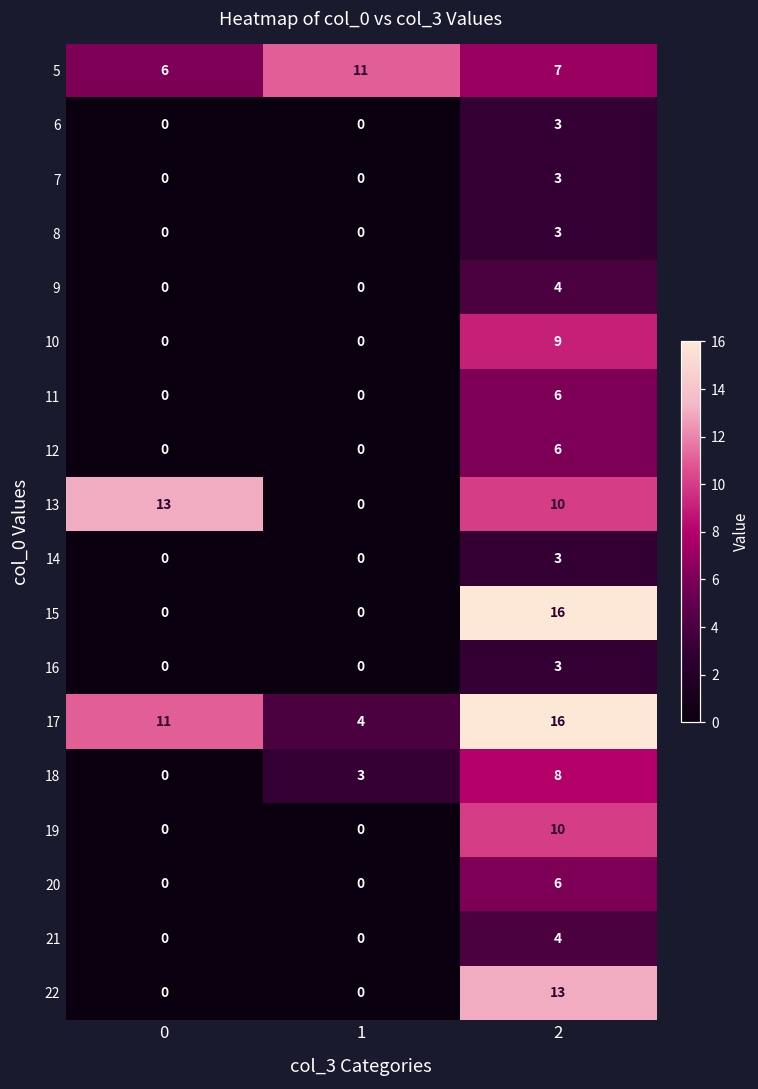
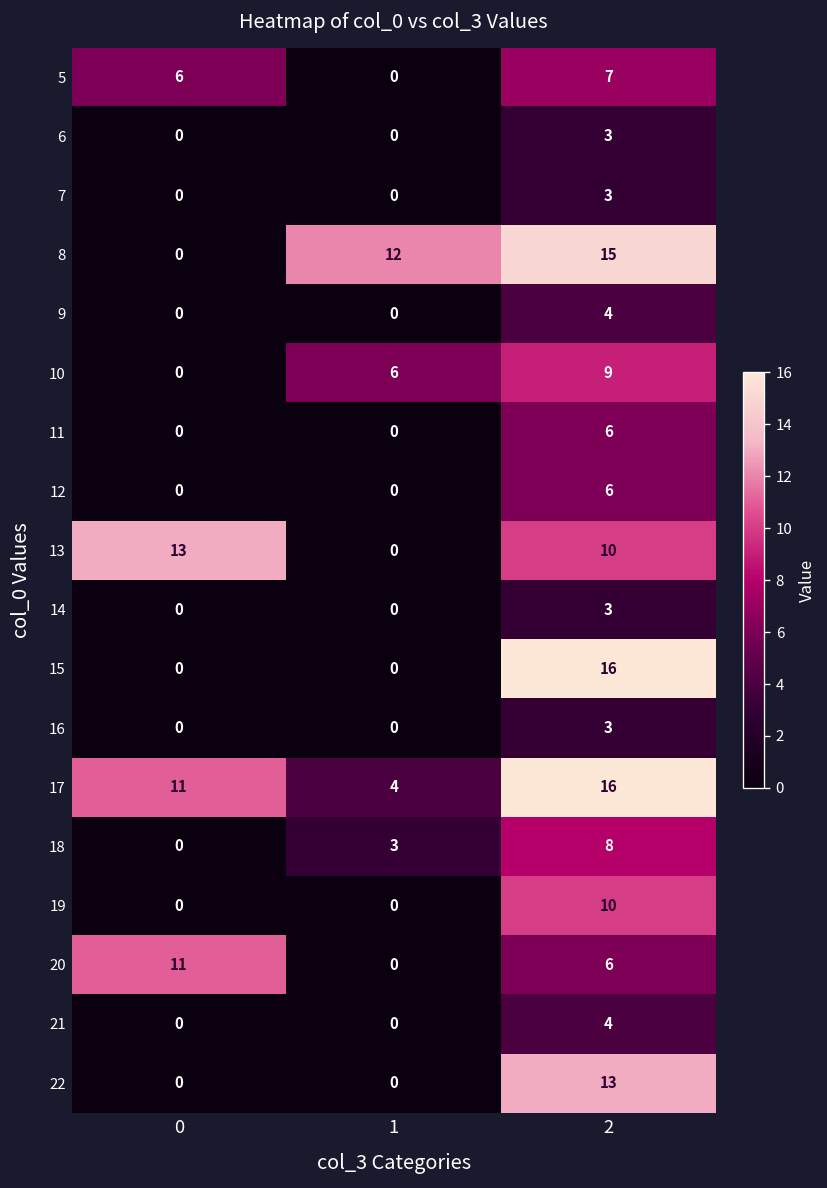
  {
    "5": {
      "0": 6,
-     "1": 11,
+     "1": 0,
      "2": 7
    },
    "6": {
      "0": 0,
      "1": 0,
      "2": 3
    },
    "7": {
      "0": 0,
      "1": 0,
      "2": 3
    },
    "8": {
      "0": 0,
-     "1": 0,
-     "2": 3
+     "1": 12,
+     "2": 15
    },
    "9": {
      "0": 0,
      "1": 0,
      "2": 4
    },
    "10": {
      "0": 0,
-     "1": 0,
+     "1": 6,
      "2": 9
    },
    "11": {
      "0": 0,
      "1": 0,
      "2": 6
    },
    "12": {
      "0": 0,
      "1": 0,
      "2": 6
    },
    "13": {
      "0": 13,
      "1": 0,
      "2": 10
    },
    "14": {
      "0": 0,
      "1": 0,
      "2": 3
    },
    "15": {
      "0": 0,
      "1": 0,
      "2": 16
    },
    "16": {
      "0": 0,
      "1": 0,
      "2": 3
    },
    "17": {
      "0": 11,
      "1": 4,
      "2": 16
    },
    "18": {
      "0": 0,
      "1": 3,
      "2": 8
    },
    "19": {
      "0": 0,
      "1": 0,
      "2": 10
    },
    "20": {
-     "0": 0,
+     "0": 11,
      "1": 0,
      "2": 6
    },
    "21": {
      "0": 0,
      "1": 0,
      "2": 4
    },
    "22": {
      "0": 0,
      "1": 0,
      "2": 13
    }
  }
